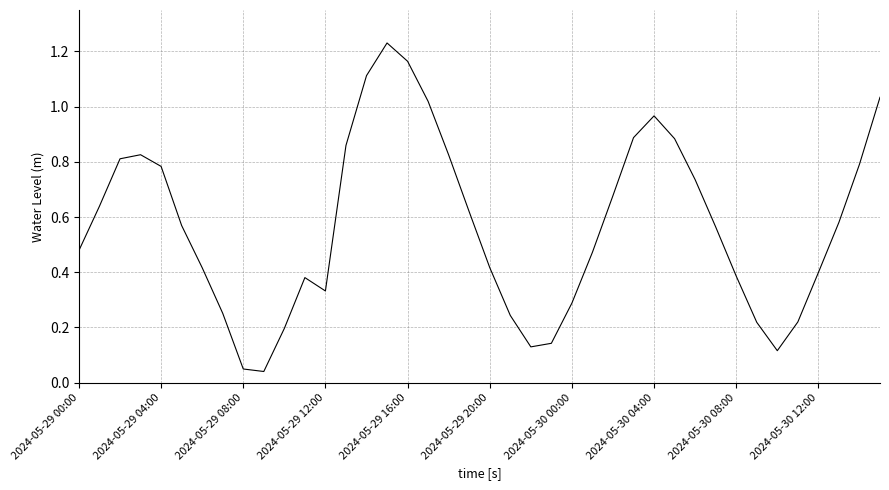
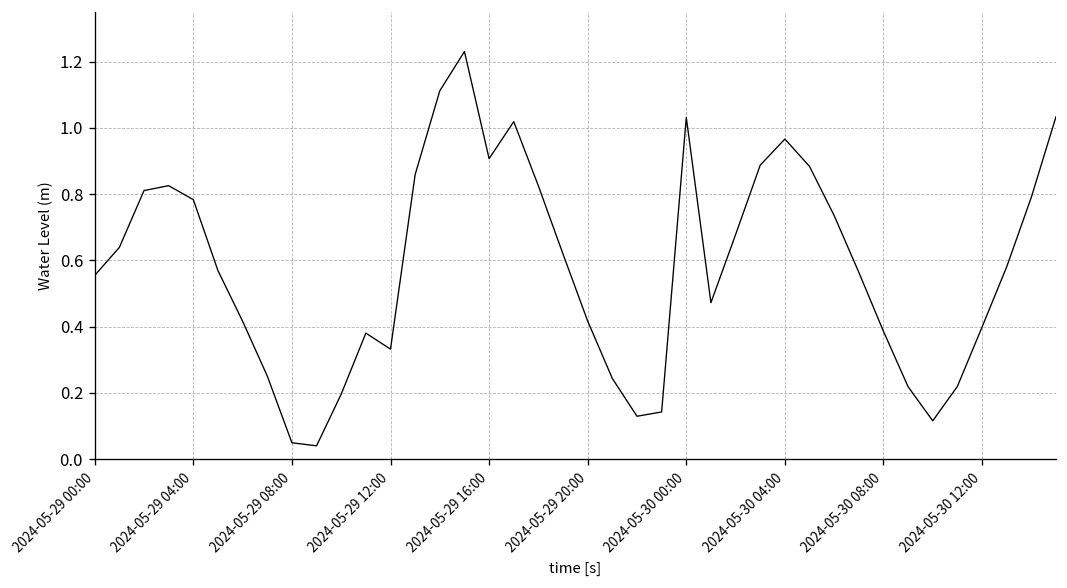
  {
-   "2024-05-29 00:00": 0.48,
+   "2024-05-29 00:00": 0.55,
    "2024-05-29 04:00": 0.78,
    "2024-05-29 08:00": 0.05,
    "2024-05-29 12:00": 0.33,
-   "2024-05-29 16:00": 1.16,
+   "2024-05-29 16:00": 0.91,
    "2024-05-29 20:00": 0.42,
-   "2024-05-30 00:00": 0.29,
+   "2024-05-30 00:00": 1.03,
    "2024-05-30 04:00": 0.97,
    "2024-05-30 08:00": 0.39,
    "2024-05-30 12:00": 0.40
  }
